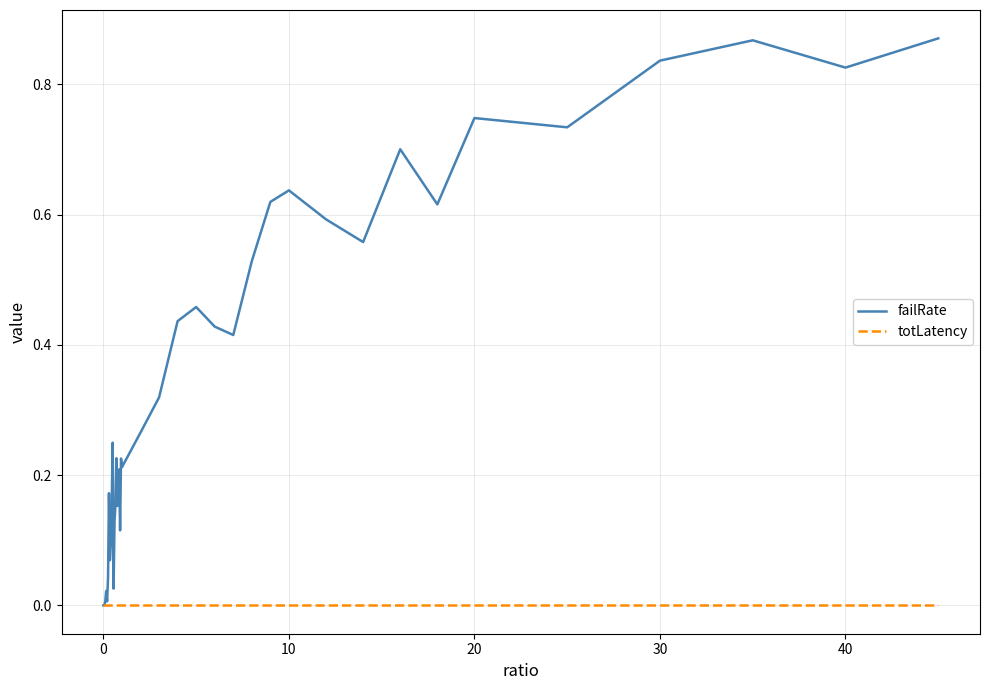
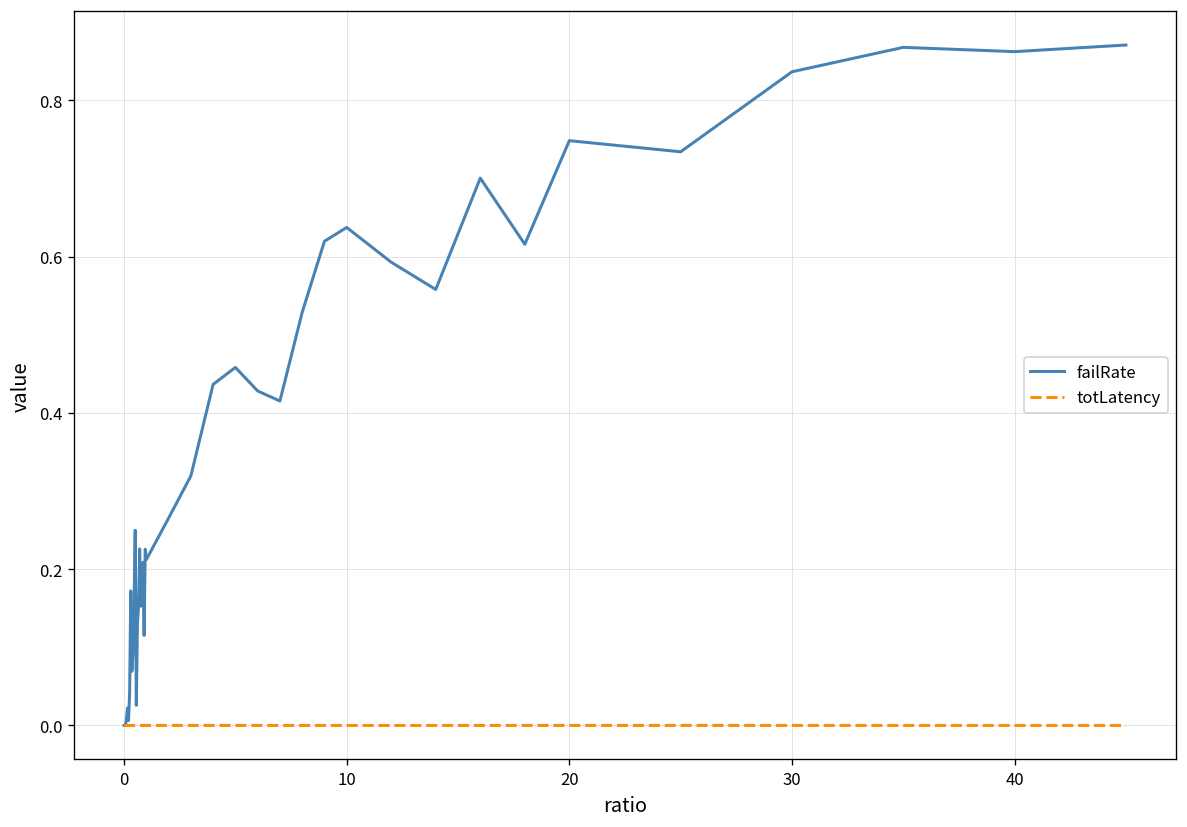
  {
    "failRate": {
      "10": 0.64,
      "20": 0.75,
      "30": 0.84,
-     "40": 0.83
+     "40": 0.86
    },
    "totLatency": {
      "10": 0.00,
      "20": 0.00,
      "30": 0.00,
      "40": 0.00
    }
  }
